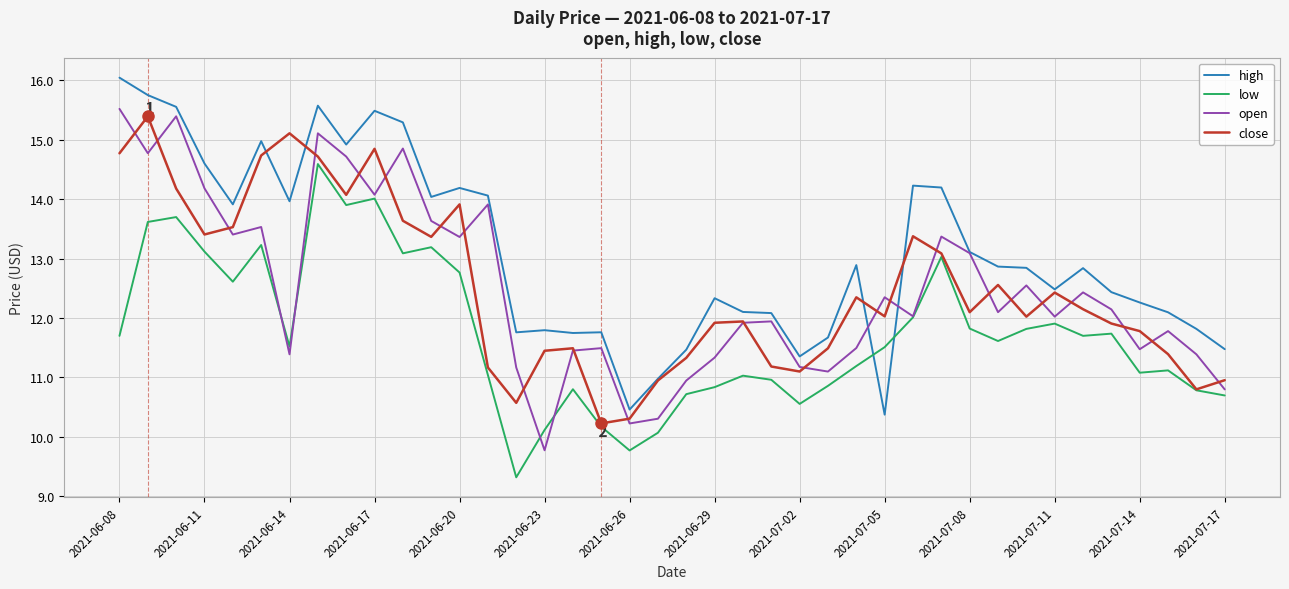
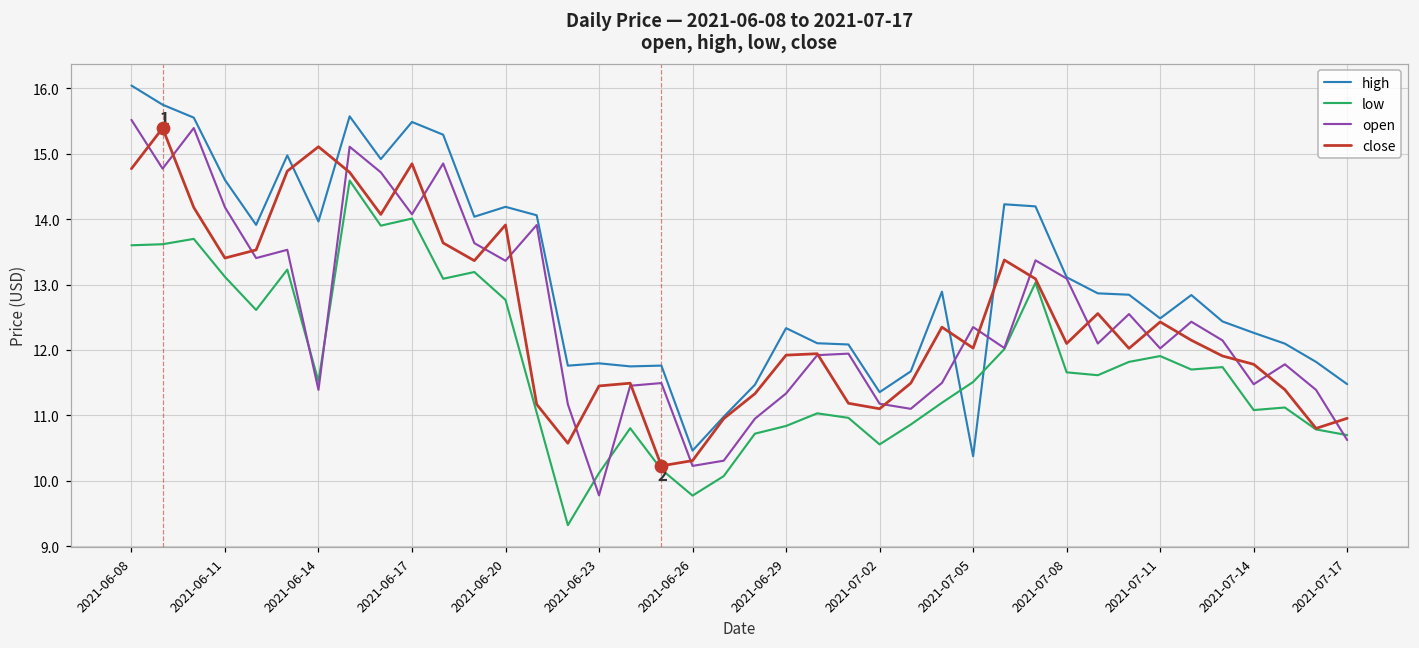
  {
    "high": {
      "2021-06-08": 16.0,
      "2021-06-11": 14.6,
      "2021-06-14": 14.0,
      "2021-06-17": 15.5,
      "2021-06-20": 14.2,
      "2021-06-23": 11.8,
      "2021-06-26": 10.5,
      "2021-06-29": 12.3,
      "2021-07-02": 11.4,
      "2021-07-05": 10.4,
      "2021-07-11": 12.5,
      "2021-07-14": 12.3,
      "2021-07-17": 11.5
    },
    "low": {
-     "2021-06-08": 11.7,
+     "2021-06-08": 13.6,
      "2021-06-11": 13.1,
      "2021-06-14": 11.5,
      "2021-06-17": 14.0,
      "2021-06-20": 12.8,
      "2021-06-23": 10.1,
      "2021-06-26": 9.8,
      "2021-06-29": 10.8,
      "2021-07-02": 10.6,
      "2021-07-05": 11.5,
-     "2021-07-08": 11.8,
+     "2021-07-08": 11.7,
      "2021-07-11": 11.9,
      "2021-07-14": 11.1,
      "2021-07-17": 10.7
    },
    "open": {
      "2021-06-08": 15.5,
      "2021-06-11": 14.2,
      "2021-06-14": 11.4,
      "2021-06-17": 14.1,
      "2021-06-20": 13.4,
      "2021-06-23": 9.8,
      "2021-06-26": 10.2,
      "2021-06-29": 11.3,
      "2021-07-02": 11.2,
      "2021-07-05": 12.3,
      "2021-07-11": 12.0,
      "2021-07-14": 11.5,
-     "2021-07-17": 10.8
+     "2021-07-17": 10.6
    }
  }
